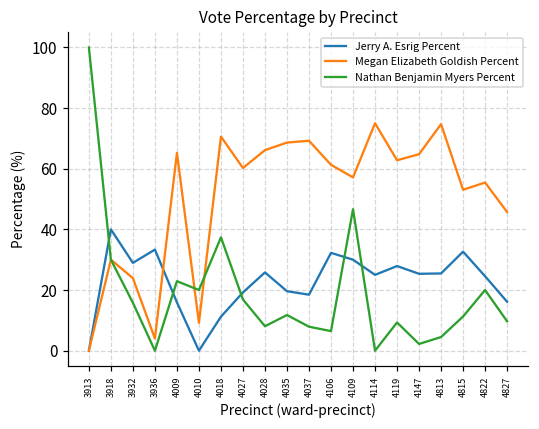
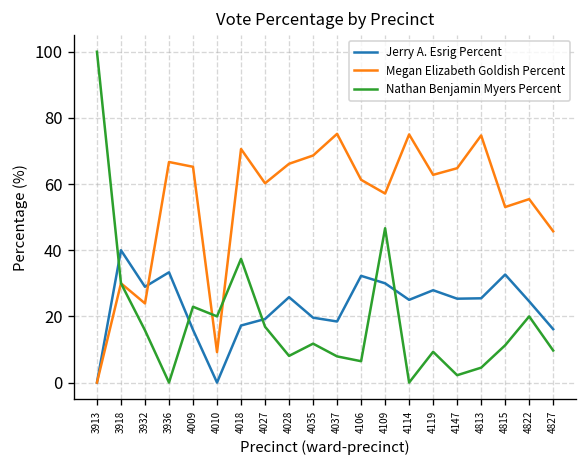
  {
    "Jerry A. Esrig Percent": {
      "3918": 40,
      "3932": 29,
      "3936": 33,
      "4009": 16,
      "4010": 0,
-     "4018": 11,
+     "4018": 17,
      "4027": 19,
      "4028": 26,
      "4035": 20,
      "4037": 18,
      "4106": 32,
      "4109": 30,
      "4114": 25,
      "4119": 28,
      "4147": 25,
      "4813": 25,
      "4815": 33,
      "4822": 25,
      "4827": 16
    },
    "Megan Elizabeth Goldish Percent": {
      "3932": 24,
-     "3936": 4,
+     "3936": 67,
      "4009": 65,
      "4010": 9,
      "4018": 71,
      "4027": 60,
      "4028": 66,
      "4035": 69,
-     "4037": 69,
+     "4037": 75,
      "4106": 61,
      "4109": 57,
      "4114": 75,
      "4119": 63,
      "4147": 65,
      "4813": 75,
      "4815": 53,
      "4822": 55,
      "4827": 46
    },
    "Nathan Benjamin Myers Percent": {
      "3913": 100,
      "3932": 16,
      "3936": 0,
      "4009": 23,
      "4010": 20,
      "4018": 37,
      "4027": 17,
      "4028": 8,
      "4035": 12,
      "4037": 8,
      "4106": 6,
      "4109": 47,
      "4114": 0,
      "4119": 9,
      "4147": 2,
      "4813": 5,
      "4815": 11,
      "4822": 20,
      "4827": 10
    }
  }
